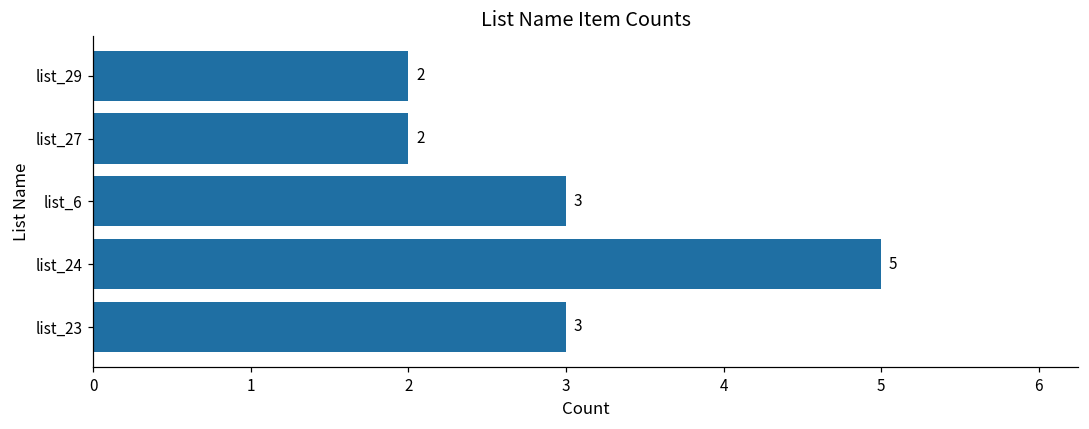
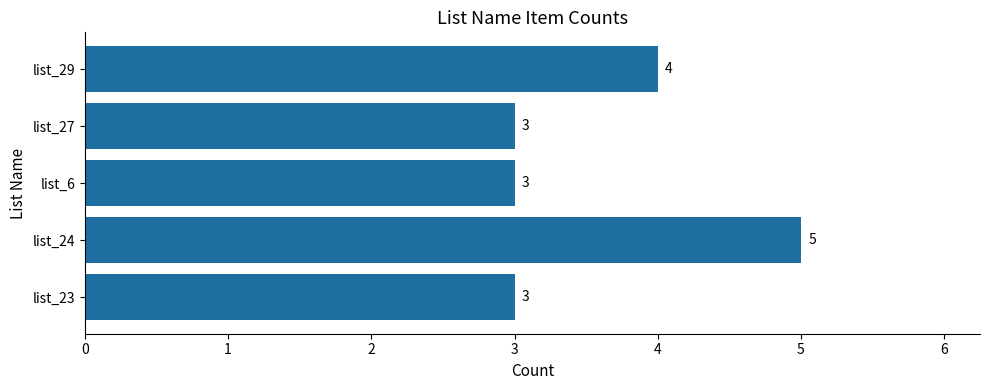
  {
-   "list_29": 2,
-   "list_27": 2,
+   "list_29": 4,
+   "list_27": 3,
    "list_6": 3,
    "list_24": 5,
    "list_23": 3
  }
